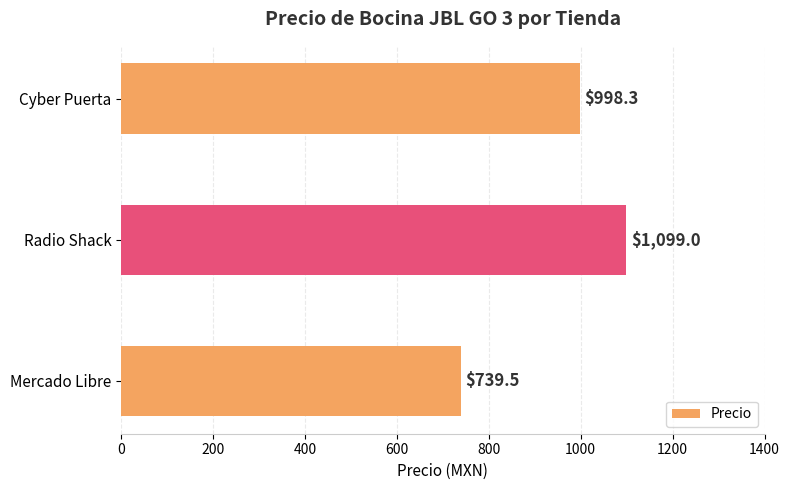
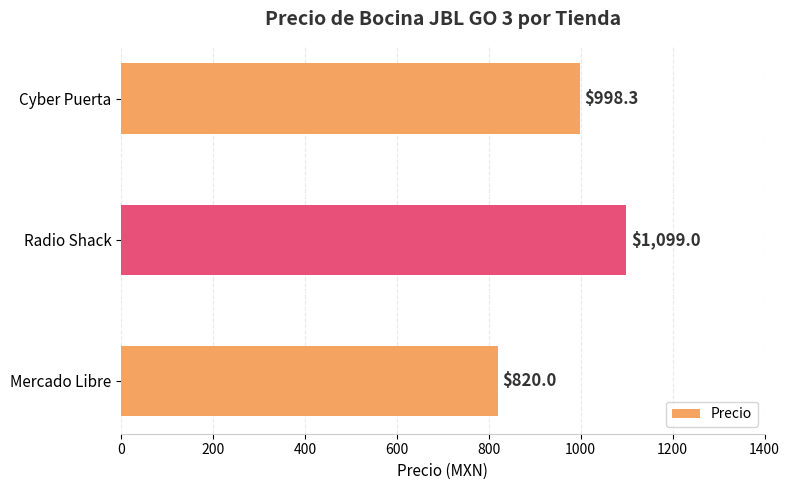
  {
    "Cyber Puerta": "$998.3",
    "Radio Shack": "$1,099.0",
-   "Mercado Libre": "$739.5"
+   "Mercado Libre": "$820.0"
  }
